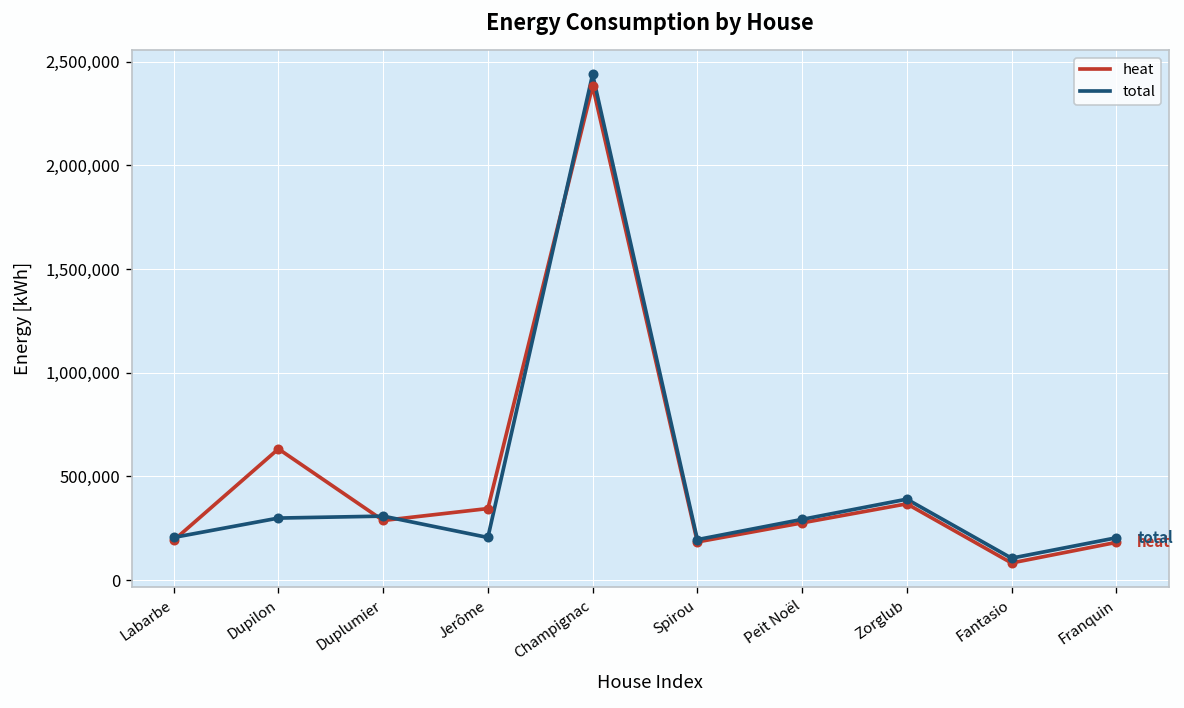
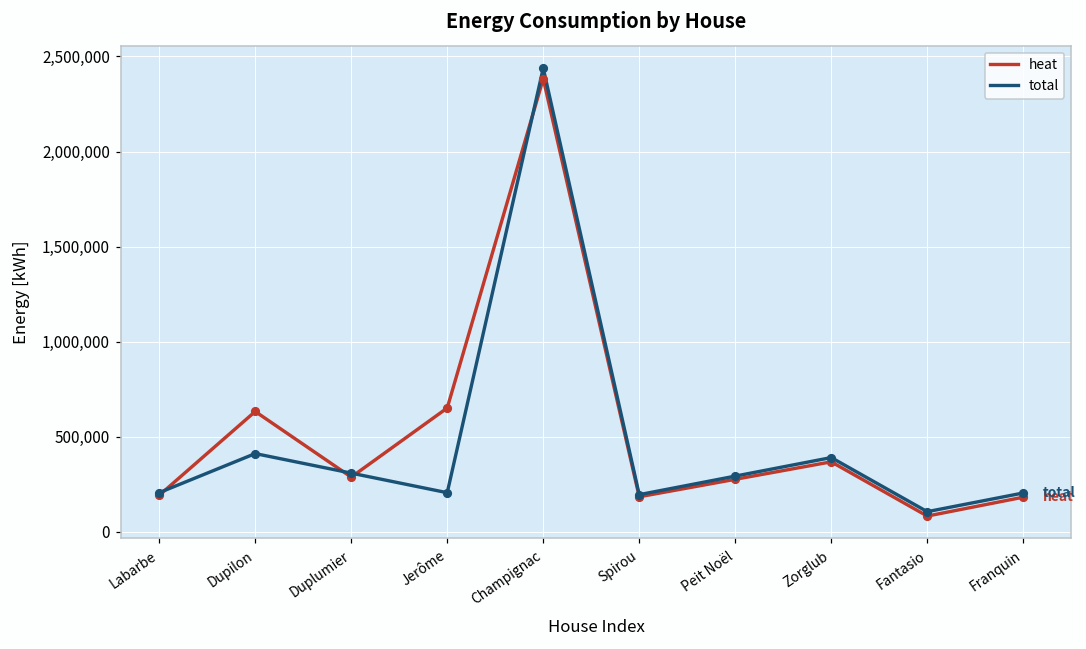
  {
    "heat": {
      "Dupilon": "630,000",
      "Duplumier": "290,000",
-     "Jerôme": "340,000",
+     "Jerôme": "650,000",
      "Champignac": "2,380,000",
      "Peit Noël": "280,000",
      "Zorglub": "370,000",
      "Fantasio": "80,000",
      "Franquin": "180,000"
    },
    "total": {
-     "Dupilon": "300,000",
+     "Dupilon": "410,000",
      "Duplumier": "310,000",
      "Jerôme": "210,000",
      "Champignac": "2,440,000",
      "Peit Noël": "290,000",
      "Zorglub": "390,000",
      "Fantasio": "110,000",
      "Franquin": "200,000"
    }
  }
